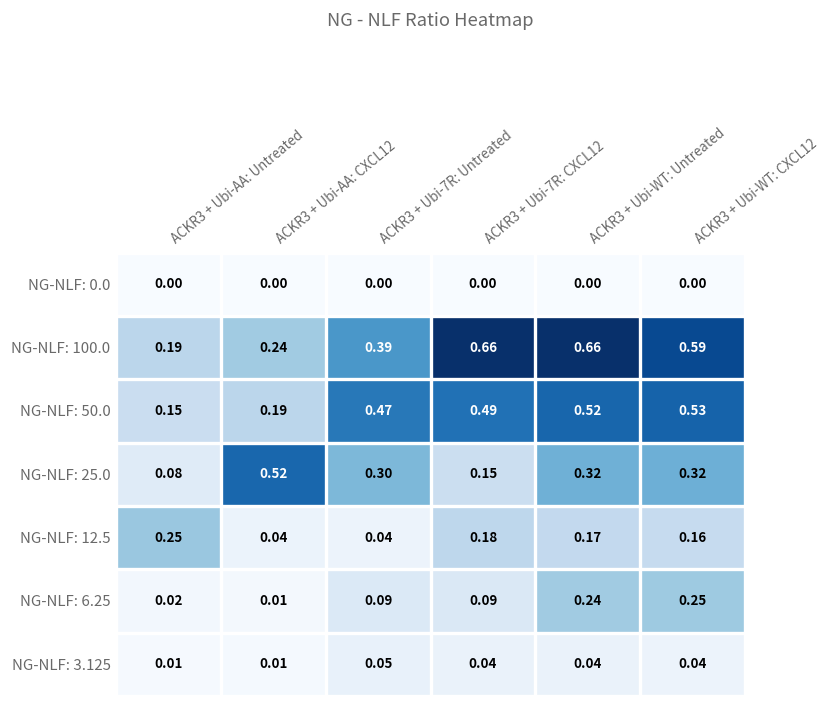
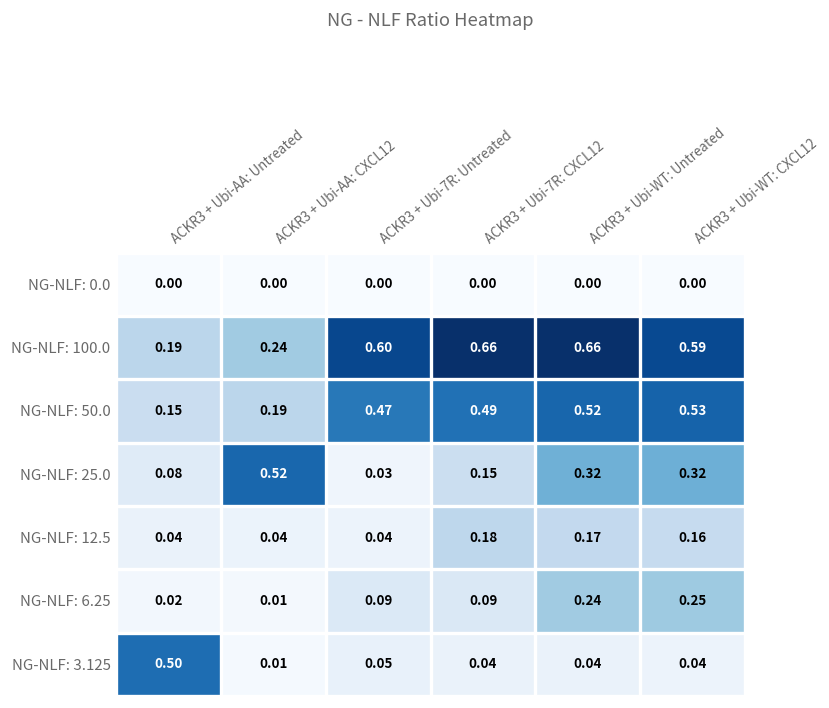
  {
    "NG-NLF: 0.0": {
      "ACKR3 + Ubi-AA: Untreated": 0.00,
      "ACKR3 + Ubi-AA: CXCL12": 0.00,
      "ACKR3 + Ubi-7R: Untreated": 0.00,
      "ACKR3 + Ubi-7R: CXCL12": 0.00,
      "ACKR3 + Ubi-WT: Untreated": 0.00,
      "ACKR3 + Ubi-WT: CXCL12": 0.00
    },
    "NG-NLF: 100.0": {
      "ACKR3 + Ubi-AA: Untreated": 0.19,
      "ACKR3 + Ubi-AA: CXCL12": 0.24,
-     "ACKR3 + Ubi-7R: Untreated": 0.39,
+     "ACKR3 + Ubi-7R: Untreated": 0.60,
      "ACKR3 + Ubi-7R: CXCL12": 0.66,
      "ACKR3 + Ubi-WT: Untreated": 0.66,
      "ACKR3 + Ubi-WT: CXCL12": 0.59
    },
    "NG-NLF: 50.0": {
      "ACKR3 + Ubi-AA: Untreated": 0.15,
      "ACKR3 + Ubi-AA: CXCL12": 0.19,
      "ACKR3 + Ubi-7R: Untreated": 0.47,
      "ACKR3 + Ubi-7R: CXCL12": 0.49,
      "ACKR3 + Ubi-WT: Untreated": 0.52,
      "ACKR3 + Ubi-WT: CXCL12": 0.53
    },
    "NG-NLF: 25.0": {
      "ACKR3 + Ubi-AA: Untreated": 0.08,
      "ACKR3 + Ubi-AA: CXCL12": 0.52,
-     "ACKR3 + Ubi-7R: Untreated": 0.30,
+     "ACKR3 + Ubi-7R: Untreated": 0.03,
      "ACKR3 + Ubi-7R: CXCL12": 0.15,
      "ACKR3 + Ubi-WT: Untreated": 0.32,
      "ACKR3 + Ubi-WT: CXCL12": 0.32
    },
    "NG-NLF: 12.5": {
-     "ACKR3 + Ubi-AA: Untreated": 0.25,
+     "ACKR3 + Ubi-AA: Untreated": 0.04,
      "ACKR3 + Ubi-AA: CXCL12": 0.04,
      "ACKR3 + Ubi-7R: Untreated": 0.04,
      "ACKR3 + Ubi-7R: CXCL12": 0.18,
      "ACKR3 + Ubi-WT: Untreated": 0.17,
      "ACKR3 + Ubi-WT: CXCL12": 0.16
    },
    "NG-NLF: 6.25": {
      "ACKR3 + Ubi-AA: Untreated": 0.02,
      "ACKR3 + Ubi-AA: CXCL12": 0.01,
      "ACKR3 + Ubi-7R: Untreated": 0.09,
      "ACKR3 + Ubi-7R: CXCL12": 0.09,
      "ACKR3 + Ubi-WT: Untreated": 0.24,
      "ACKR3 + Ubi-WT: CXCL12": 0.25
    },
    "NG-NLF: 3.125": {
-     "ACKR3 + Ubi-AA: Untreated": 0.01,
+     "ACKR3 + Ubi-AA: Untreated": 0.50,
      "ACKR3 + Ubi-AA: CXCL12": 0.01,
      "ACKR3 + Ubi-7R: Untreated": 0.05,
      "ACKR3 + Ubi-7R: CXCL12": 0.04,
      "ACKR3 + Ubi-WT: Untreated": 0.04,
      "ACKR3 + Ubi-WT: CXCL12": 0.04
    }
  }
